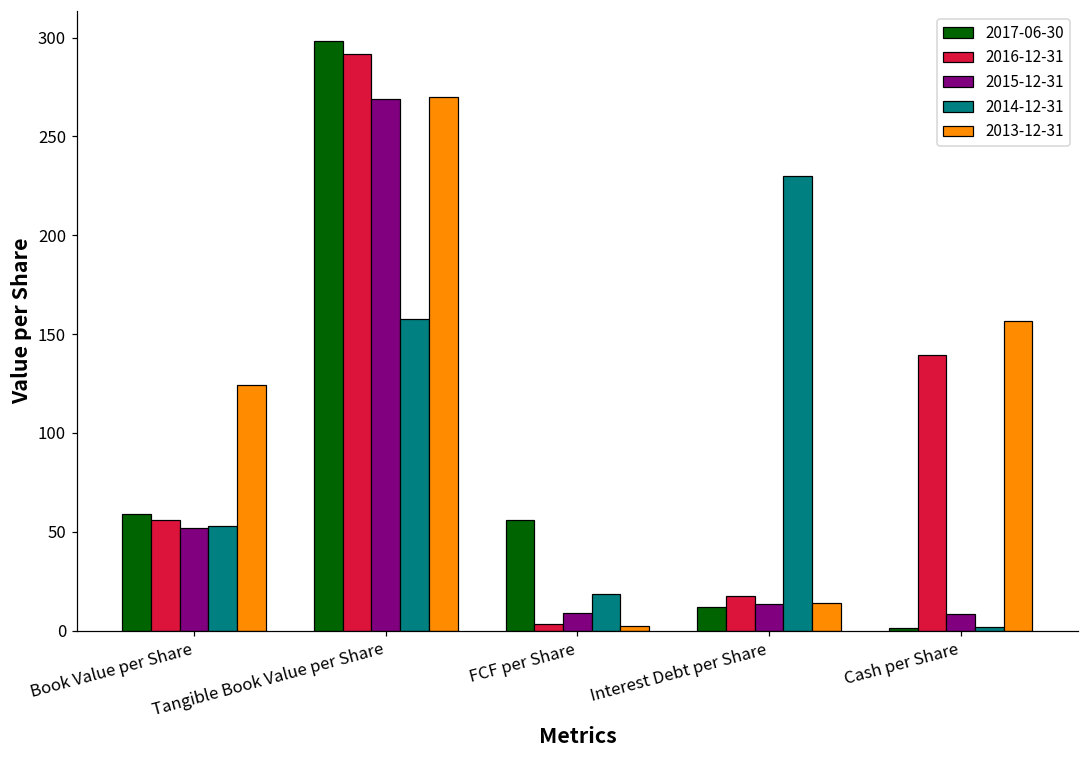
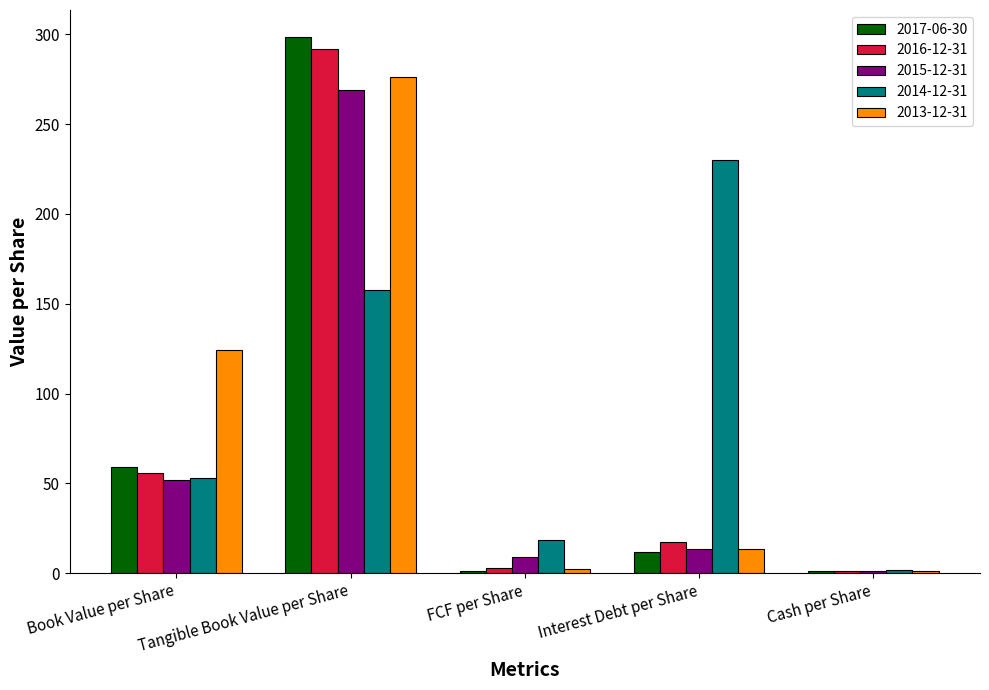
  {
    "2017-06-30": {
      "Book Value per Share": 59,
      "Tangible Book Value per Share": 299,
-     "FCF per Share": 56,
+     "FCF per Share": 1,
      "Interest Debt per Share": 12
    },
    "2016-12-31": {
      "Book Value per Share": 56,
      "Tangible Book Value per Share": 292,
      "FCF per Share": 3,
      "Interest Debt per Share": 17,
-     "Cash per Share": 139
+     "Cash per Share": 1
    },
    "2015-12-31": {
      "Book Value per Share": 52,
      "Tangible Book Value per Share": 269,
      "FCF per Share": 9,
      "Interest Debt per Share": 13,
-     "Cash per Share": 9
+     "Cash per Share": 1
    },
    "2014-12-31": {
      "Book Value per Share": 53,
      "Tangible Book Value per Share": 158,
      "FCF per Share": 18,
      "Interest Debt per Share": 230,
      "Cash per Share": 2
    },
    "2013-12-31": {
      "Book Value per Share": 124,
-     "Tangible Book Value per Share": 270,
+     "Tangible Book Value per Share": 276,
      "FCF per Share": 2,
      "Interest Debt per Share": 14,
-     "Cash per Share": 157
+     "Cash per Share": 1
    }
  }
